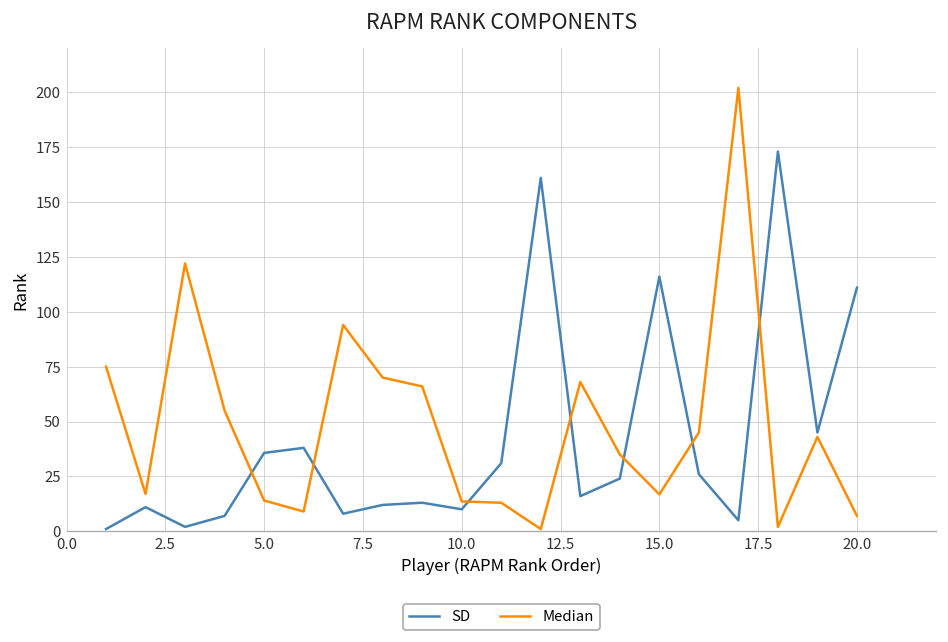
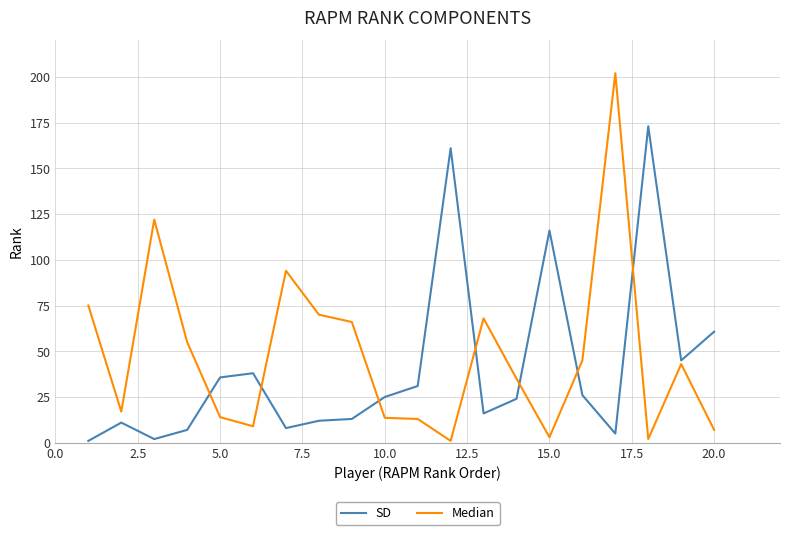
  {
    "SD": {
      "5.0": 36,
-     "10.0": 10,
+     "10.0": 25,
      "15.0": 116,
-     "20.0": 111
+     "20.0": 61
    },
    "Median": {
      "5.0": 14,
      "10.0": 14,
-     "15.0": 17,
+     "15.0": 3,
      "20.0": 7
    }
  }
